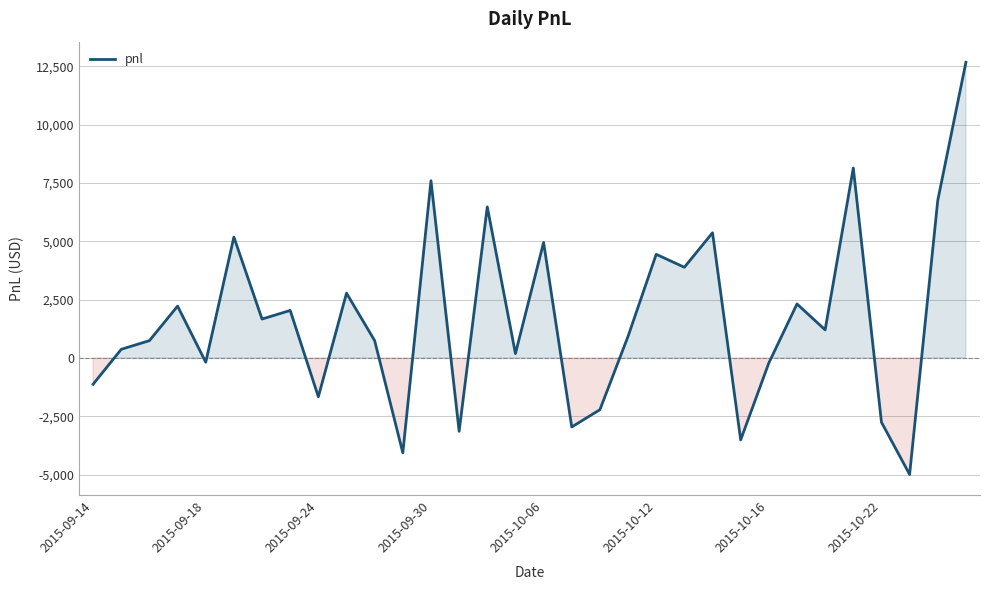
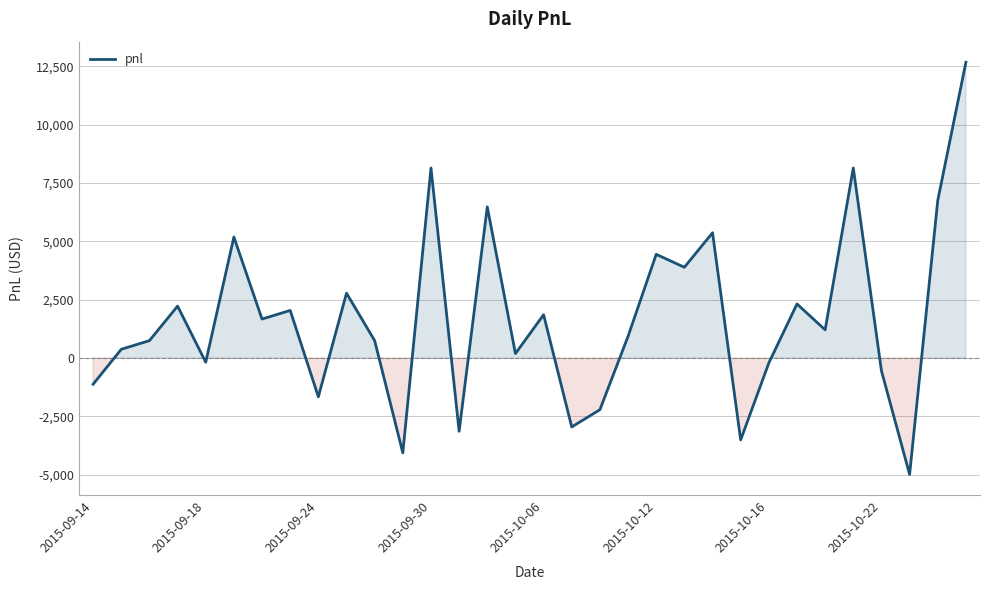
  {
    "2015-09-14": "-1,100",
    "2015-09-18": "-200",
    "2015-09-24": "-1,700",
-   "2015-09-30": "7,600",
-   "2015-10-06": "4,900",
+   "2015-09-30": "8,100",
+   "2015-10-06": "1,900",
    "2015-10-12": "4,400",
    "2015-10-16": "-200",
-   "2015-10-22": "-2,800"
+   "2015-10-22": "-600"
  }
